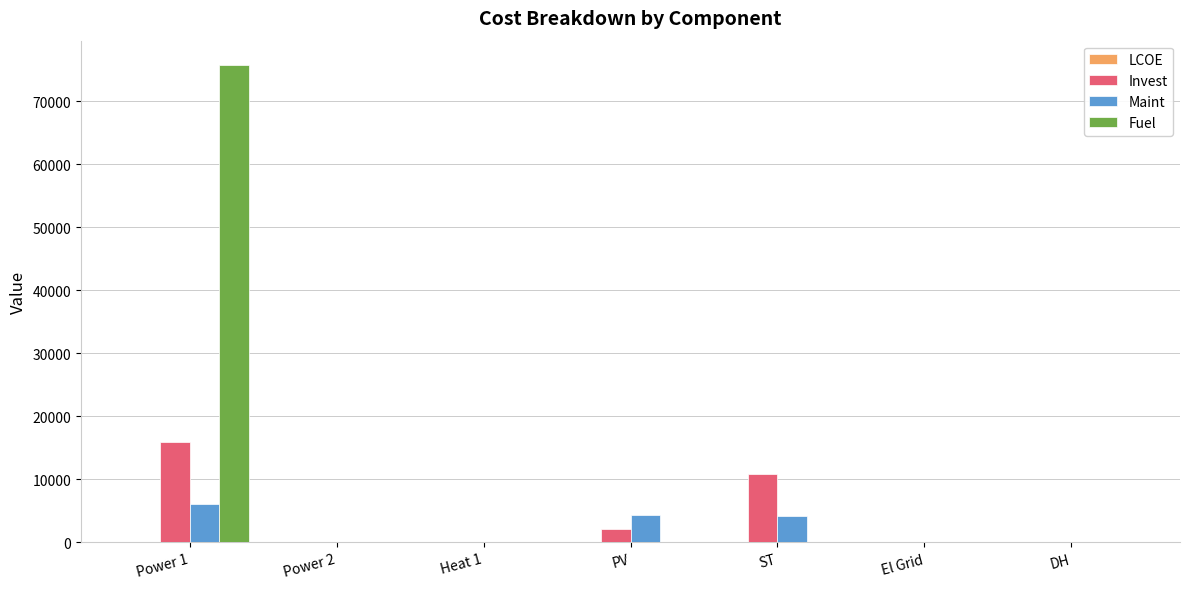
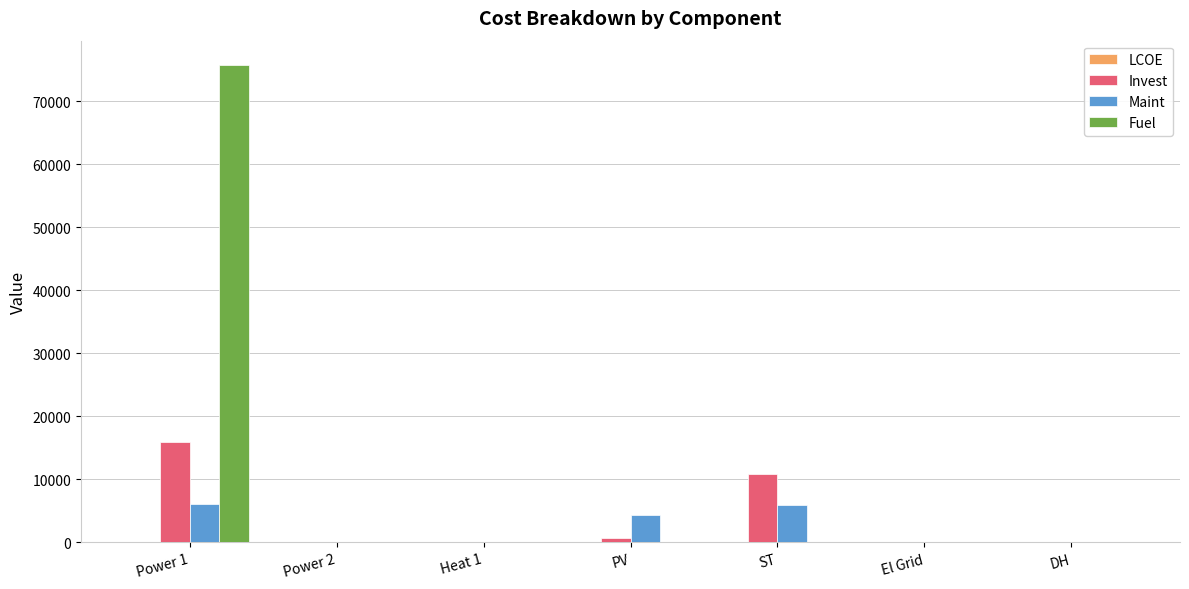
  {
    "LCOE": {
      "Power 2": 0,
      "Heat 1": 0
    },
    "Invest": {
      "Power 1": 16000,
      "Power 2": 0,
      "Heat 1": 0,
-     "PV": 2000,
+     "PV": 1000,
      "ST": 11000,
      "El Grid": 0,
      "DH": 0
    },
    "Maint": {
      "Power 1": 6000,
      "Power 2": 0,
      "Heat 1": 0,
      "PV": 4000,
-     "ST": 4000,
+     "ST": 6000,
      "El Grid": 0,
      "DH": 0
    },
    "Fuel": {
      "Power 1": 76000,
      "Power 2": 0,
      "Heat 1": 0,
      "PV": 0,
      "ST": 0,
      "El Grid": 0,
      "DH": 0
    }
  }
